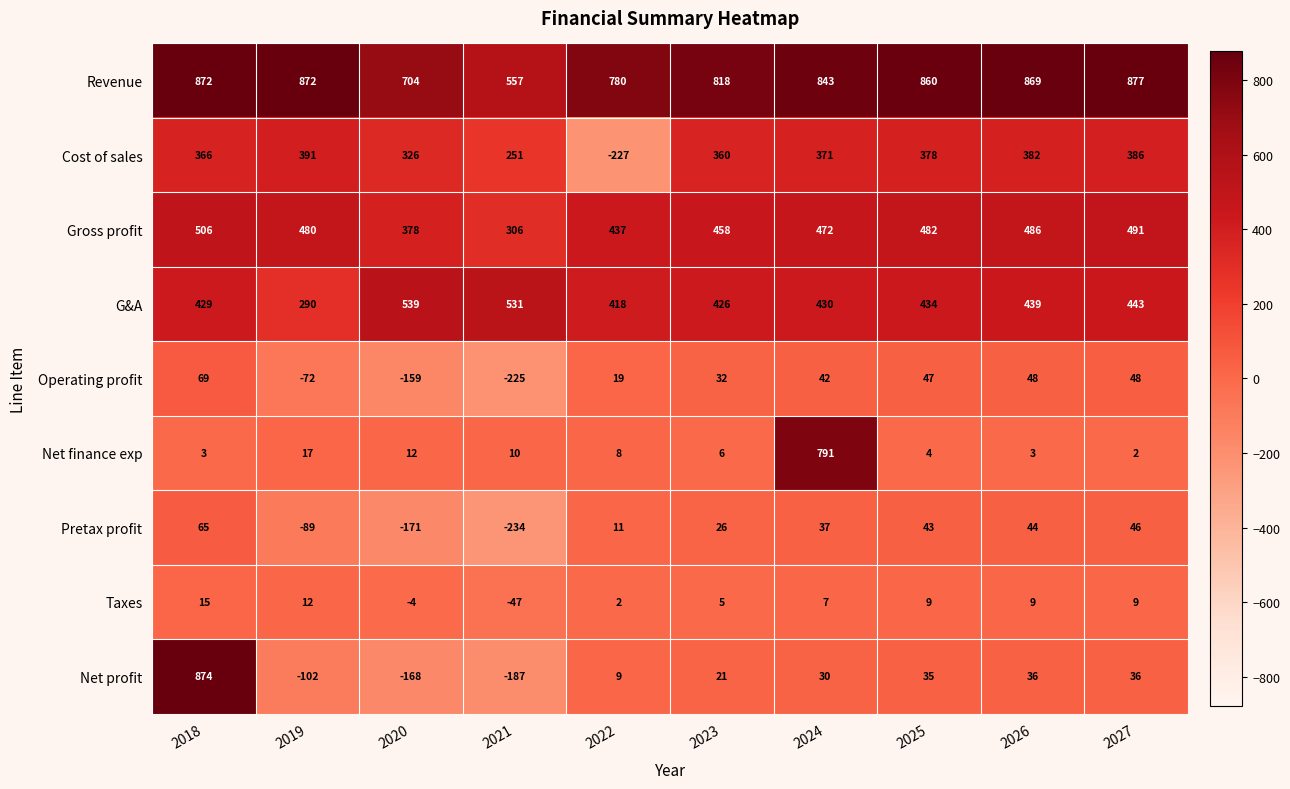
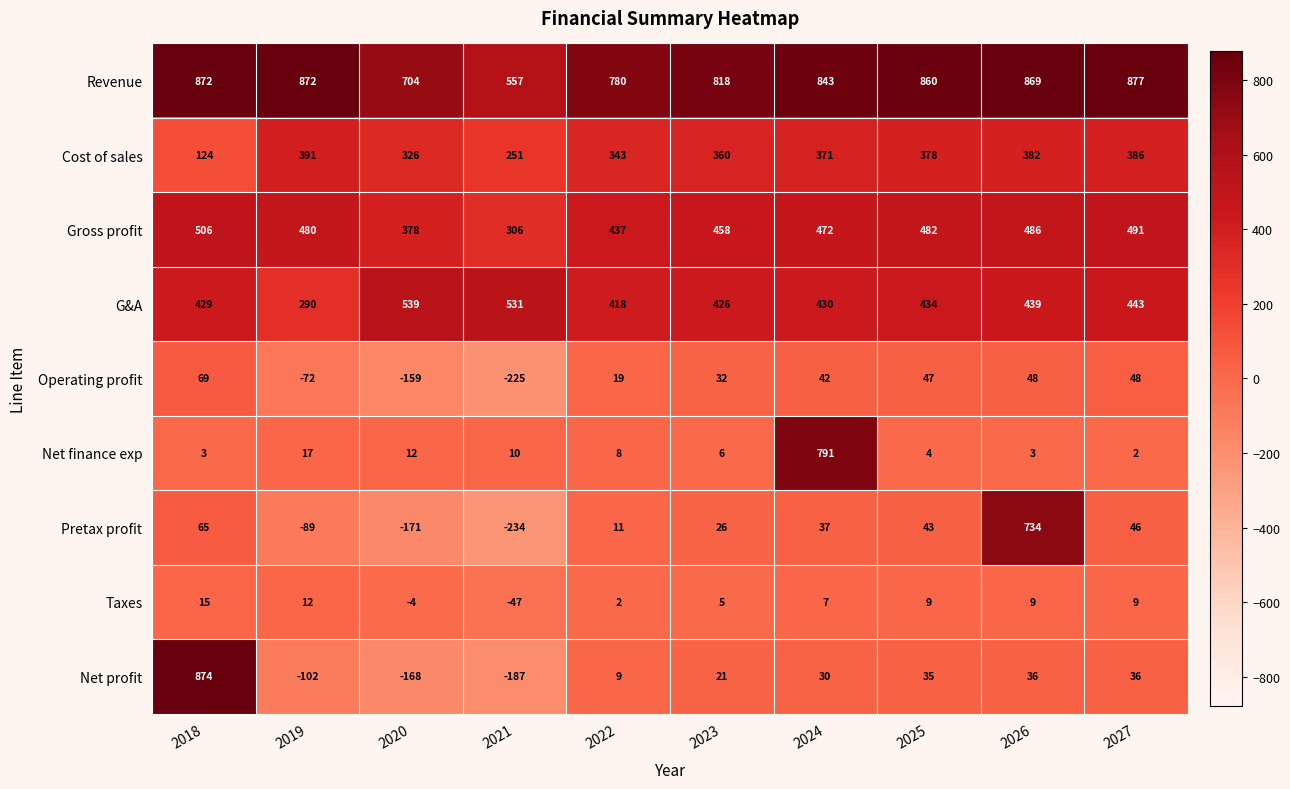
  {
    "Revenue": {
      "2018": 872,
      "2019": 872,
      "2020": 704,
      "2021": 557,
      "2022": 780,
      "2023": 818,
      "2024": 843,
      "2025": 860,
      "2026": 869,
      "2027": 877
    },
    "Cost of sales": {
-     "2018": 366,
+     "2018": 124,
      "2019": 391,
      "2020": 326,
      "2021": 251,
-     "2022": -227,
+     "2022": 343,
      "2023": 360,
      "2024": 371,
      "2025": 378,
      "2026": 382,
      "2027": 386
    },
    "Gross profit": {
      "2018": 506,
      "2019": 480,
      "2020": 378,
      "2021": 306,
      "2022": 437,
      "2023": 458,
      "2024": 472,
      "2025": 482,
      "2026": 486,
      "2027": 491
    },
    "G&A": {
      "2018": 429,
      "2019": 290,
      "2020": 539,
      "2021": 531,
      "2022": 418,
      "2023": 426,
      "2024": 430,
      "2025": 434,
      "2026": 439,
      "2027": 443
    },
    "Operating profit": {
      "2018": 69,
      "2019": -72,
      "2020": -159,
      "2021": -225,
      "2022": 19,
      "2023": 32,
      "2024": 42,
      "2025": 47,
      "2026": 48,
      "2027": 48
    },
    "Net finance exp": {
      "2018": 3,
      "2019": 17,
      "2020": 12,
      "2021": 10,
      "2022": 8,
      "2023": 6,
      "2024": 791,
      "2025": 4,
      "2026": 3,
      "2027": 2
    },
    "Pretax profit": {
      "2018": 65,
      "2019": -89,
      "2020": -171,
      "2021": -234,
      "2022": 11,
      "2023": 26,
      "2024": 37,
      "2025": 43,
-     "2026": 44,
+     "2026": 734,
      "2027": 46
    },
    "Taxes": {
      "2018": 15,
      "2019": 12,
      "2020": -4,
      "2021": -47,
      "2022": 2,
      "2023": 5,
      "2024": 7,
      "2025": 9,
      "2026": 9,
      "2027": 9
    },
    "Net profit": {
      "2018": 874,
      "2019": -102,
      "2020": -168,
      "2021": -187,
      "2022": 9,
      "2023": 21,
      "2024": 30,
      "2025": 35,
      "2026": 36,
      "2027": 36
    }
  }
